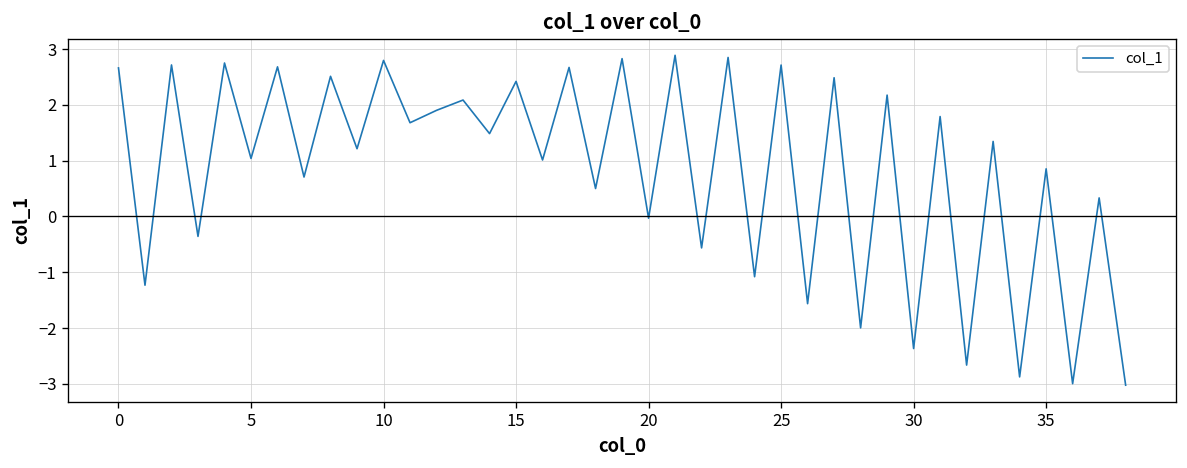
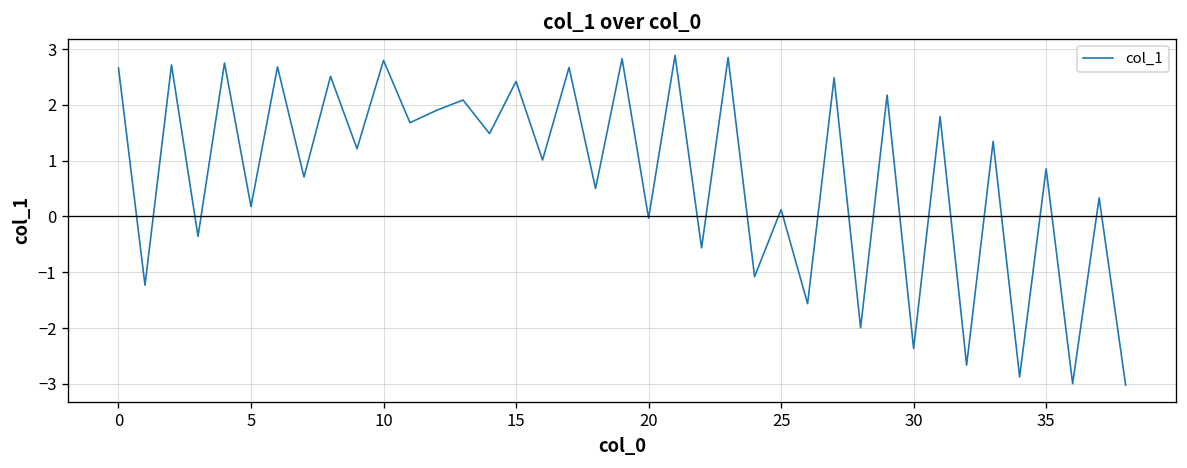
  {
    "0": 2.7,
-   "5": 1.0,
+   "5": 0.2,
    "10": 2.8,
    "15": 2.4,
    "20": 0.0,
-   "25": 2.7,
+   "25": 0.1,
    "30": -2.4,
    "35": 0.9
  }
